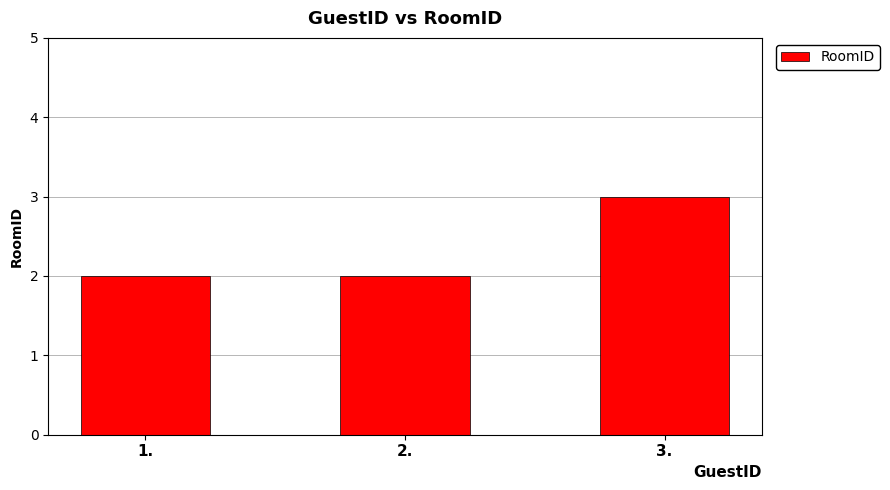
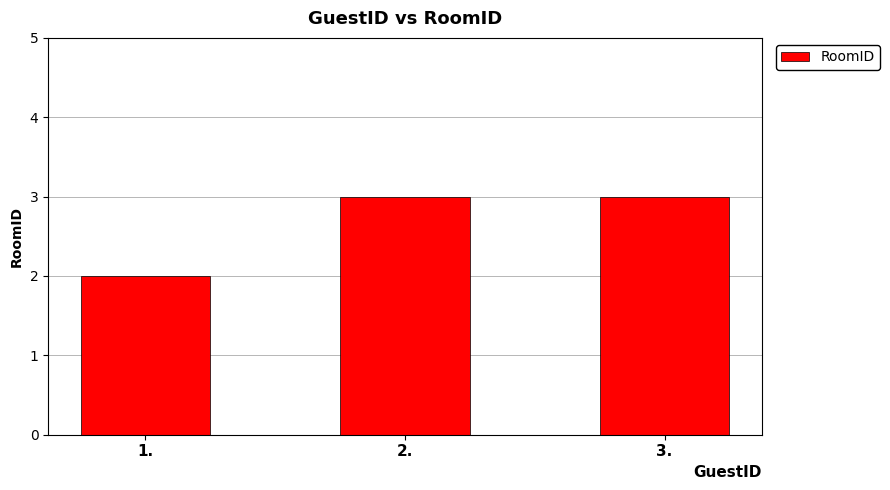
  {
    "1.": 2,
-   "2.": 2,
+   "2.": 3,
    "3.": 3
  }
